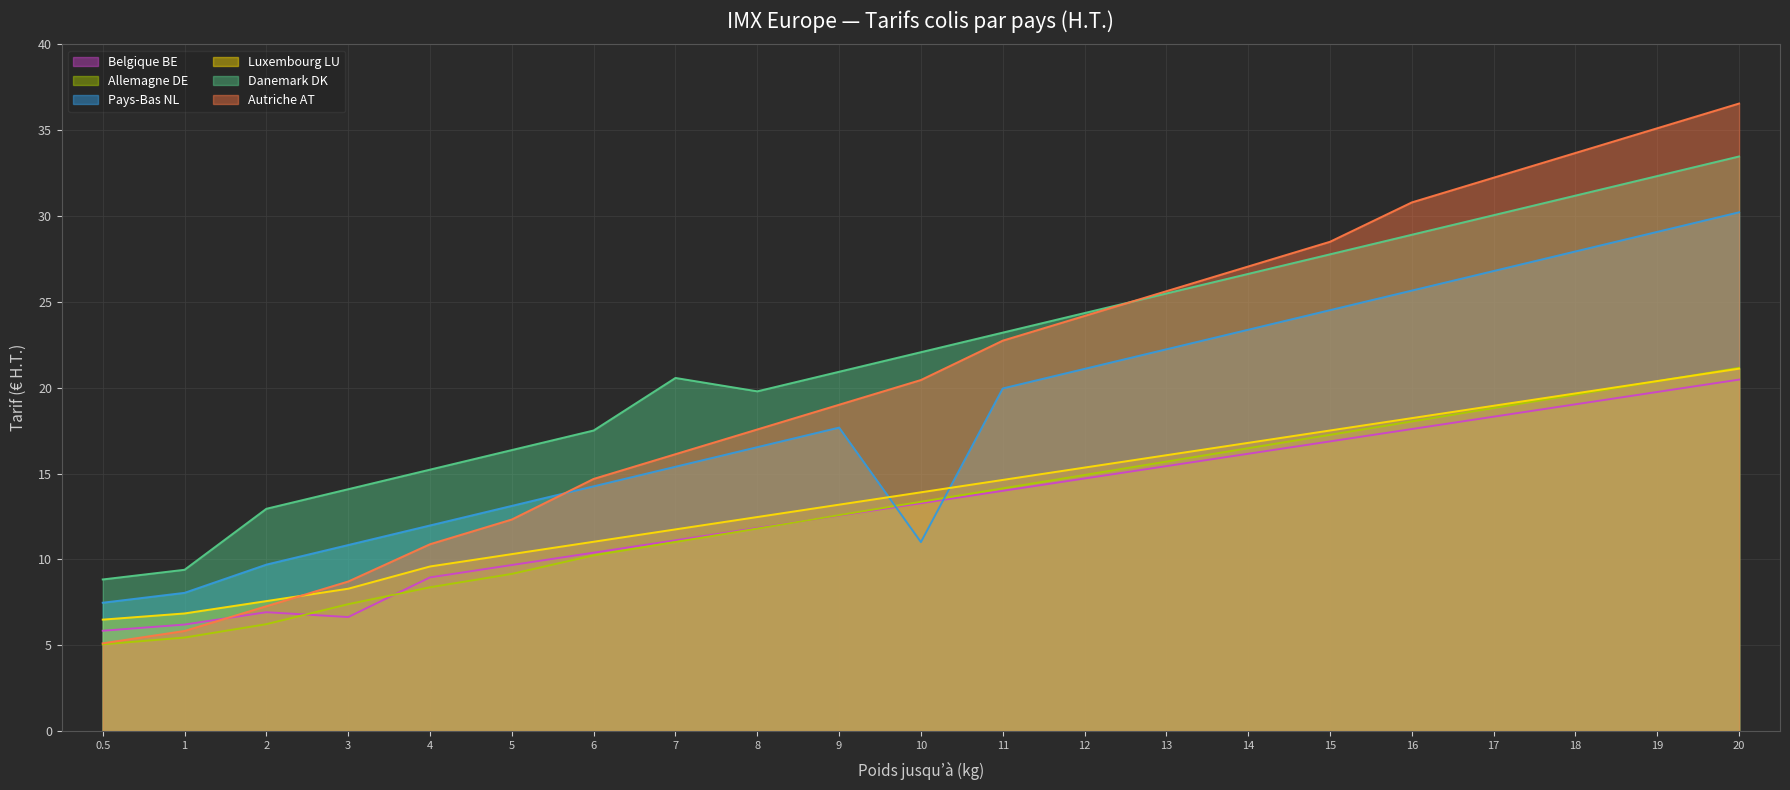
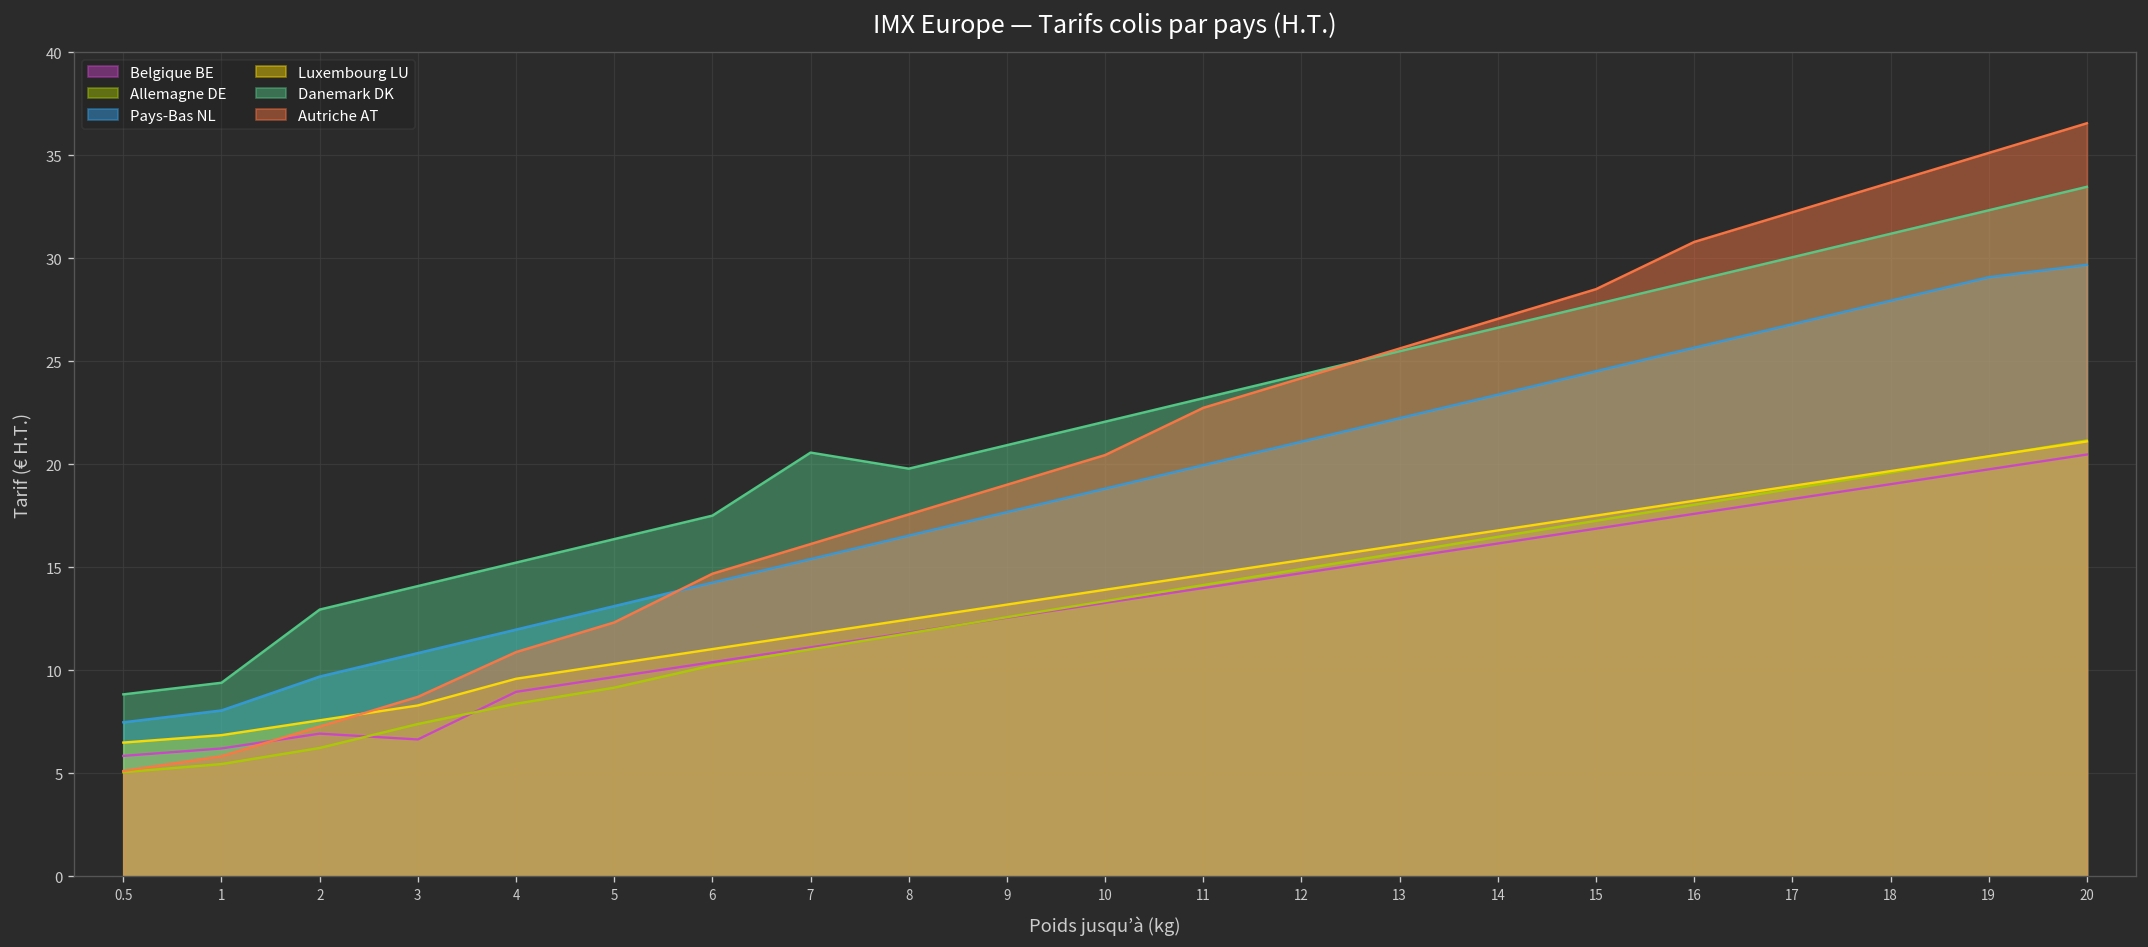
  {
    "Belgique BE": {
      "0.5": 5.8,
      "1": 6.2,
      "2": 6.9,
      "3": 6.6,
      "4": 9.0,
      "5": 9.7,
      "6": 10.4,
      "12": 14.7,
      "13": 15.4,
      "14": 16.2,
      "15": 16.9,
      "16": 17.6,
      "17": 18.3,
      "18": 19.0,
      "19": 19.8,
      "20": 20.5
    },
    "Pays-Bas NL": {
      "0.5": 7.5,
      "1": 8.1,
      "2": 9.7,
      "3": 10.8,
      "4": 12.0,
      "5": 13.1,
      "6": 14.3,
      "7": 15.4,
      "8": 16.5,
      "9": 17.7,
-     "10": 11.0,
+     "10": 18.8,
      "11": 20.0,
      "12": 21.1,
      "13": 22.2,
      "14": 23.4,
      "15": 24.5,
      "16": 25.7,
      "17": 26.8,
      "18": 27.9,
      "19": 29.1,
-     "20": 30.2
+     "20": 29.7
    },
    "Danemark DK": {
      "0.5": 8.8,
      "1": 9.4,
      "2": 12.9,
      "3": 14.1,
      "4": 15.2,
      "5": 16.4,
      "6": 17.5,
      "7": 20.6,
      "8": 19.8,
      "9": 20.9,
      "10": 22.1,
      "11": 23.2,
      "12": 24.3,
      "14": 26.6,
      "15": 27.8,
      "16": 28.9,
      "17": 30.0,
      "18": 31.2,
      "19": 32.3,
      "20": 33.5
    },
    "Autriche AT": {
      "1": 5.8,
      "2": 7.3,
      "3": 8.7,
      "4": 10.9,
      "5": 12.3,
      "6": 14.7,
      "7": 16.1,
      "8": 17.6,
      "9": 19.0,
      "10": 20.4,
      "11": 22.7,
      "12": 24.2,
      "14": 27.1,
      "15": 28.5,
      "16": 30.8,
      "17": 32.2,
      "18": 33.7,
      "19": 35.1,
      "20": 36.6
    }
  }
